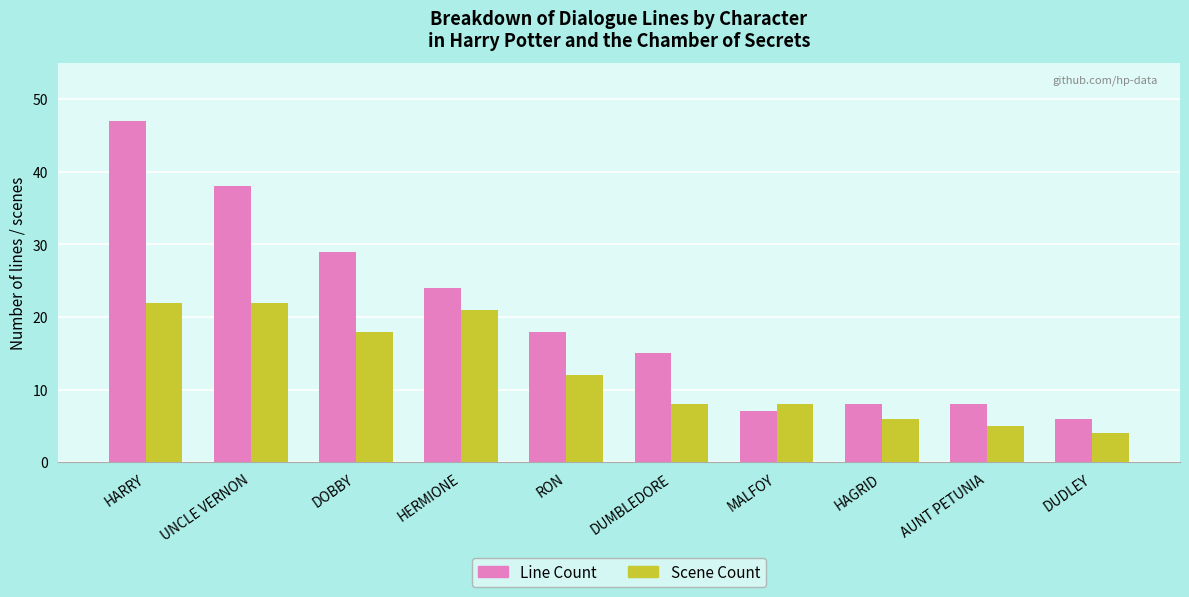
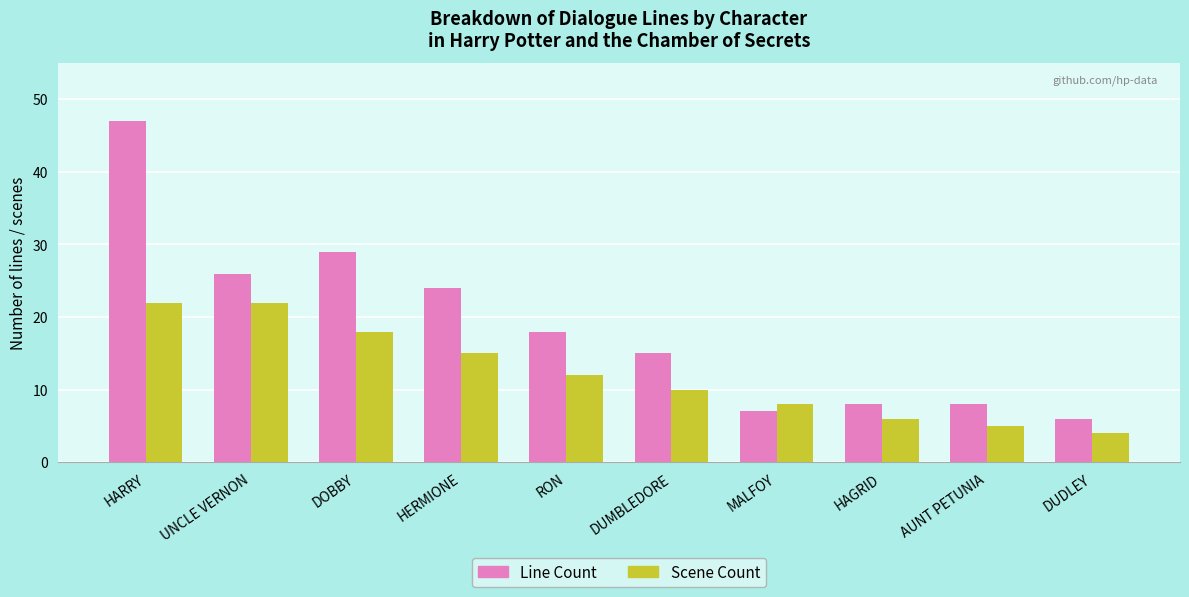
  {
    "Line Count": {
      "HARRY": 47,
-     "UNCLE VERNON": 38,
+     "UNCLE VERNON": 26,
      "DOBBY": 29,
      "HERMIONE": 24,
      "RON": 18,
      "DUMBLEDORE": 15,
      "MALFOY": 7,
      "HAGRID": 8,
      "AUNT PETUNIA": 8,
      "DUDLEY": 6
    },
    "Scene Count": {
      "HARRY": 22,
      "UNCLE VERNON": 22,
      "DOBBY": 18,
-     "HERMIONE": 21,
+     "HERMIONE": 15,
      "RON": 12,
-     "DUMBLEDORE": 8,
+     "DUMBLEDORE": 10,
      "MALFOY": 8,
      "HAGRID": 6,
      "AUNT PETUNIA": 5,
      "DUDLEY": 4
    }
  }
